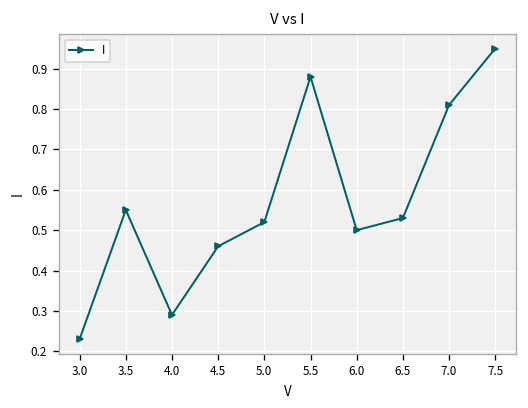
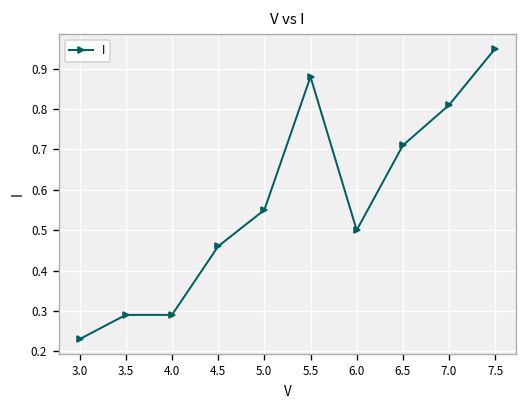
  {
    "3.0": 0.23,
-   "3.5": 0.55,
+   "3.5": 0.29,
    "4.0": 0.29,
    "4.5": 0.46,
-   "5.0": 0.52,
+   "5.0": 0.55,
    "5.5": 0.88,
    "6.0": 0.50,
-   "6.5": 0.53,
+   "6.5": 0.71,
    "7.0": 0.81,
    "7.5": 0.95
  }
